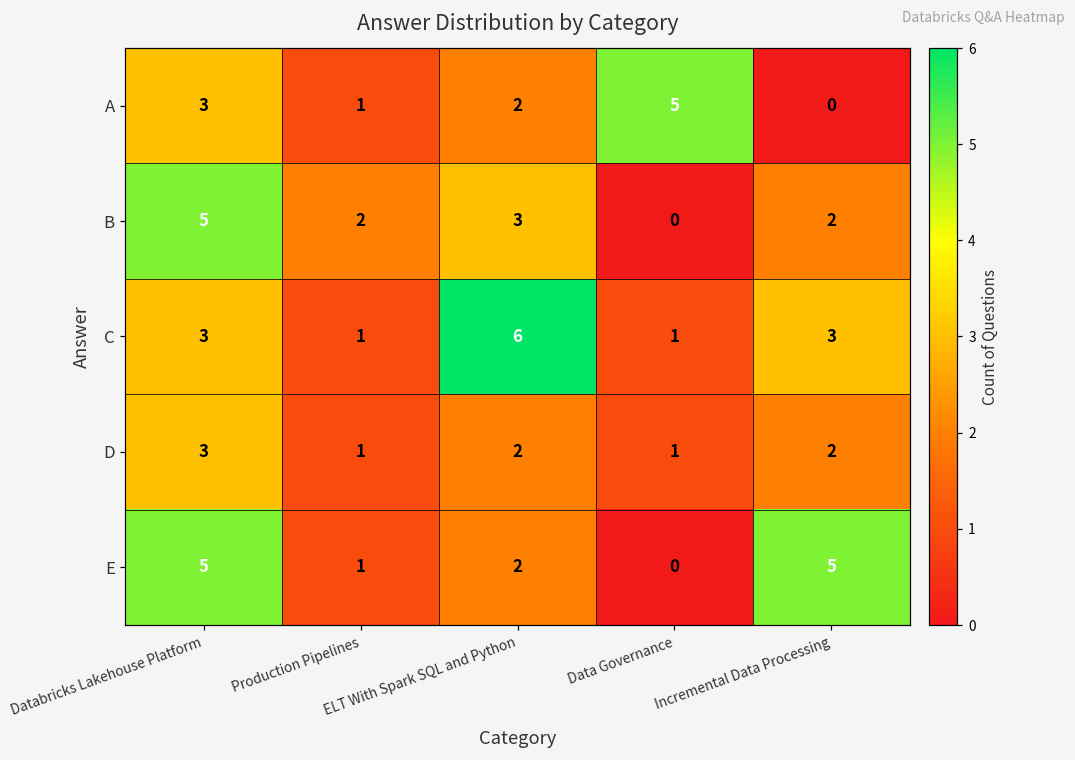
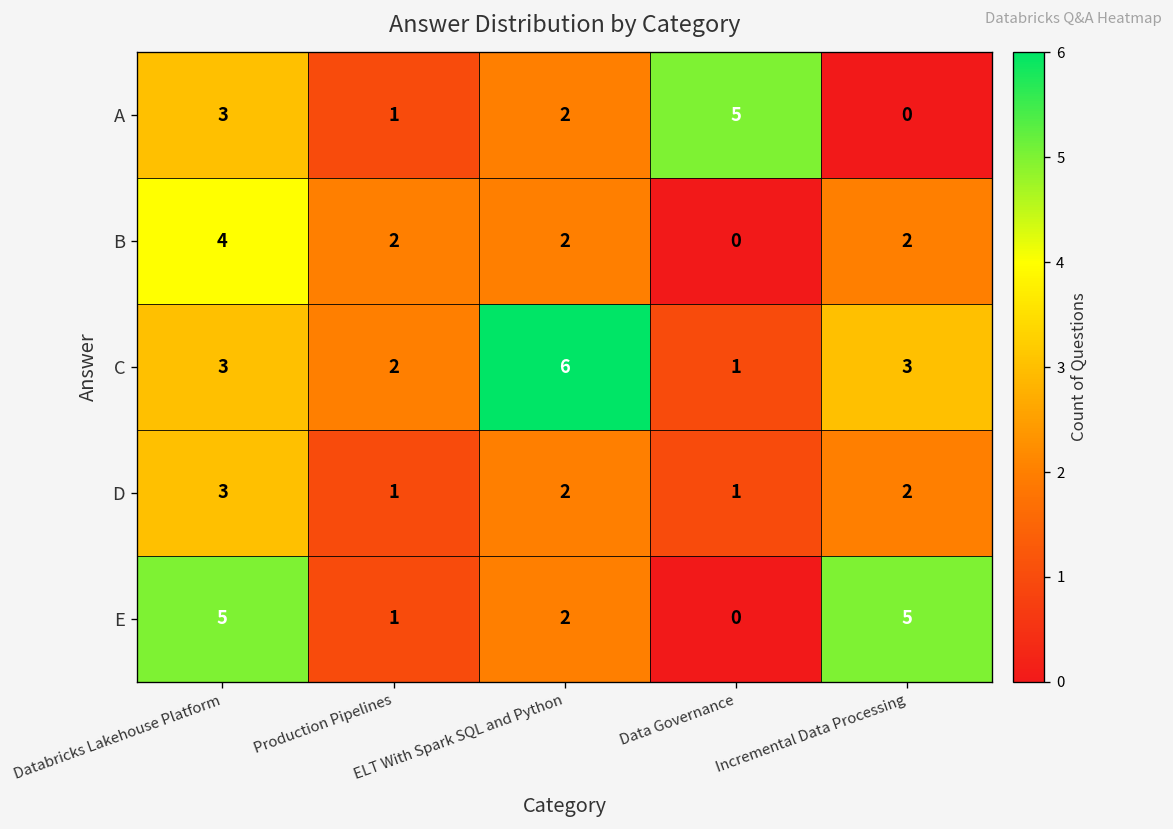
  {
    "A": {
      "Databricks Lakehouse Platform": 3,
      "Production Pipelines": 1,
      "ELT With Spark SQL and Python": 2,
      "Data Governance": 5,
      "Incremental Data Processing": 0
    },
    "B": {
-     "Databricks Lakehouse Platform": 5,
+     "Databricks Lakehouse Platform": 4,
      "Production Pipelines": 2,
-     "ELT With Spark SQL and Python": 3,
+     "ELT With Spark SQL and Python": 2,
      "Data Governance": 0,
      "Incremental Data Processing": 2
    },
    "C": {
      "Databricks Lakehouse Platform": 3,
-     "Production Pipelines": 1,
+     "Production Pipelines": 2,
      "ELT With Spark SQL and Python": 6,
      "Data Governance": 1,
      "Incremental Data Processing": 3
    },
    "D": {
      "Databricks Lakehouse Platform": 3,
      "Production Pipelines": 1,
      "ELT With Spark SQL and Python": 2,
      "Data Governance": 1,
      "Incremental Data Processing": 2
    },
    "E": {
      "Databricks Lakehouse Platform": 5,
      "Production Pipelines": 1,
      "ELT With Spark SQL and Python": 2,
      "Data Governance": 0,
      "Incremental Data Processing": 5
    }
  }
